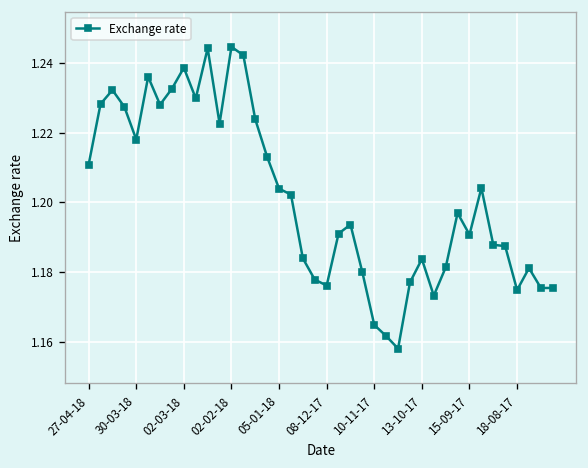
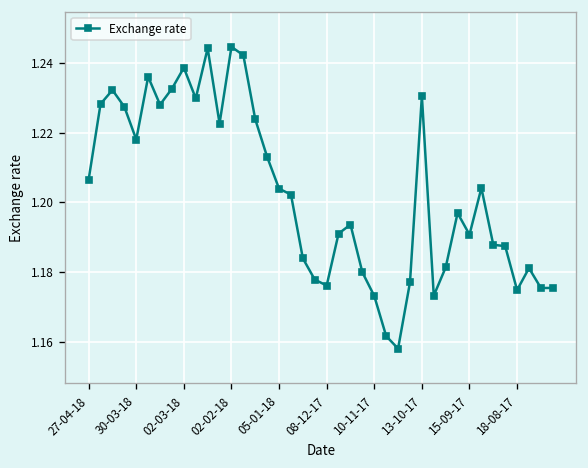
  {
-   "27-04-18": 1.211,
+   "27-04-18": 1.207,
    "30-03-18": 1.218,
    "02-03-18": 1.239,
    "02-02-18": 1.245,
    "05-01-18": 1.204,
    "08-12-17": 1.176,
-   "10-11-17": 1.165,
-   "13-10-17": 1.184,
+   "10-11-17": 1.173,
+   "13-10-17": 1.231,
    "15-09-17": 1.191,
    "18-08-17": 1.175
  }
